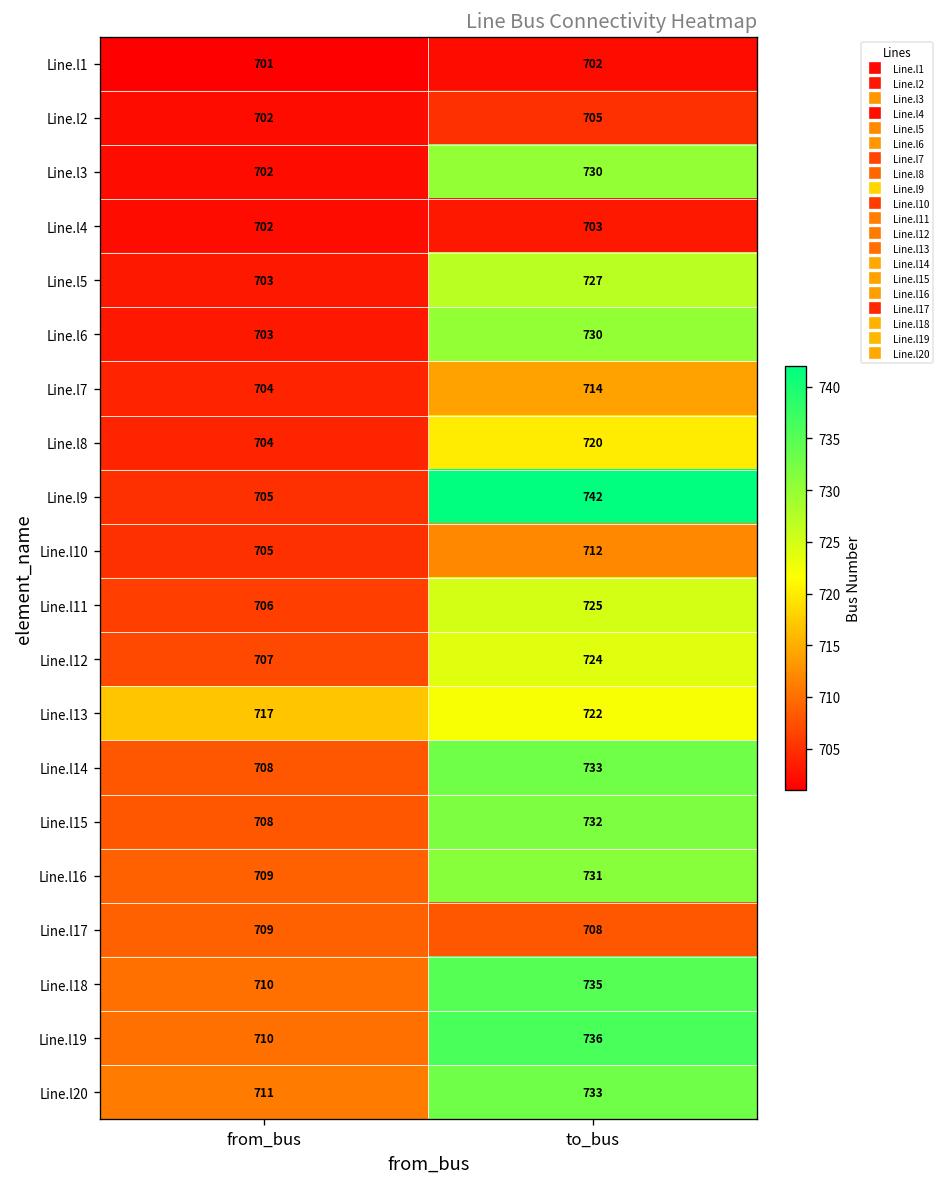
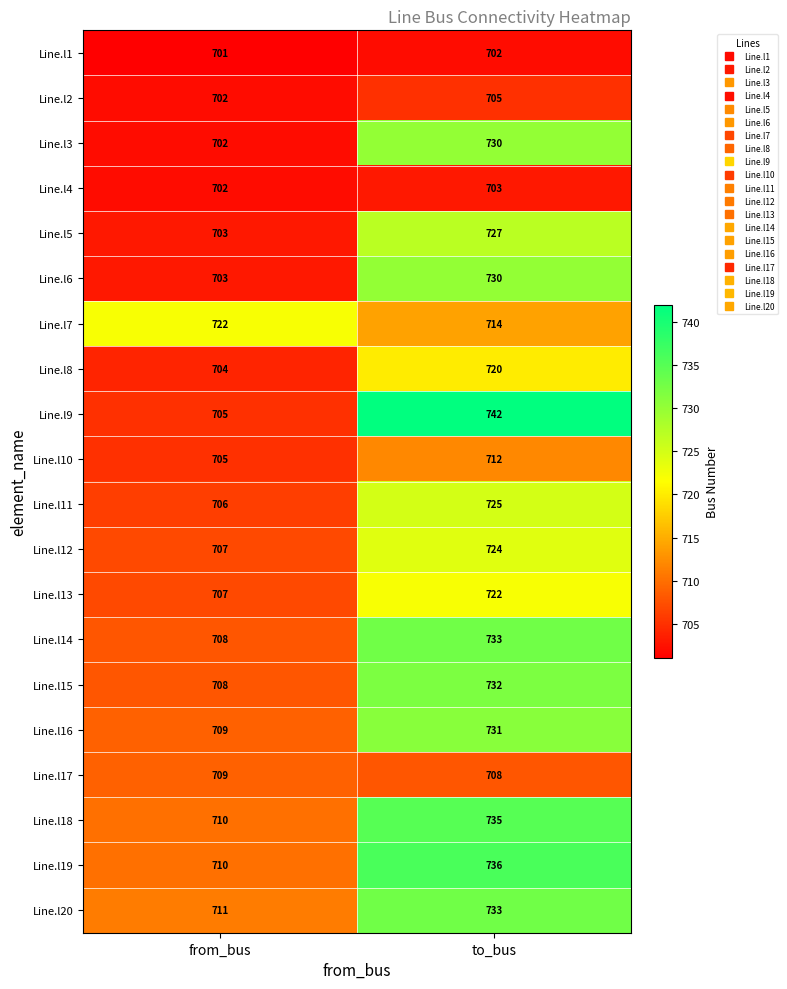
  {
    "Line.l1": {
      "from_bus": 701,
      "to_bus": 702
    },
    "Line.l2": {
      "from_bus": 702,
      "to_bus": 705
    },
    "Line.l3": {
      "from_bus": 702,
      "to_bus": 730
    },
    "Line.l4": {
      "from_bus": 702,
      "to_bus": 703
    },
    "Line.l5": {
      "from_bus": 703,
      "to_bus": 727
    },
    "Line.l6": {
      "from_bus": 703,
      "to_bus": 730
    },
    "Line.l7": {
-     "from_bus": 704,
+     "from_bus": 722,
      "to_bus": 714
    },
    "Line.l8": {
      "from_bus": 704,
      "to_bus": 720
    },
    "Line.l9": {
      "from_bus": 705,
      "to_bus": 742
    },
    "Line.l10": {
      "from_bus": 705,
      "to_bus": 712
    },
    "Line.l11": {
      "from_bus": 706,
      "to_bus": 725
    },
    "Line.l12": {
      "from_bus": 707,
      "to_bus": 724
    },
    "Line.l13": {
-     "from_bus": 717,
+     "from_bus": 707,
      "to_bus": 722
    },
    "Line.l14": {
      "from_bus": 708,
      "to_bus": 733
    },
    "Line.l15": {
      "from_bus": 708,
      "to_bus": 732
    },
    "Line.l16": {
      "from_bus": 709,
      "to_bus": 731
    },
    "Line.l17": {
      "from_bus": 709,
      "to_bus": 708
    },
    "Line.l18": {
      "from_bus": 710,
      "to_bus": 735
    },
    "Line.l19": {
      "from_bus": 710,
      "to_bus": 736
    },
    "Line.l20": {
      "from_bus": 711,
      "to_bus": 733
    }
  }
